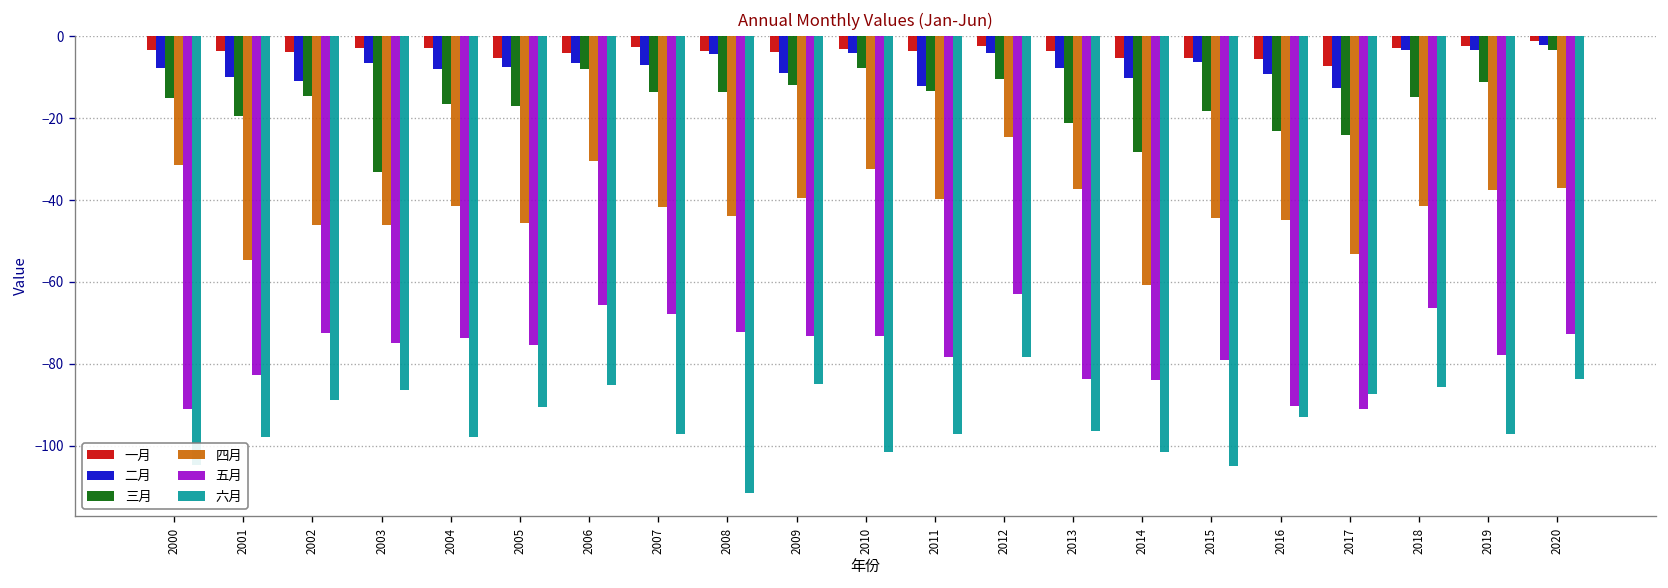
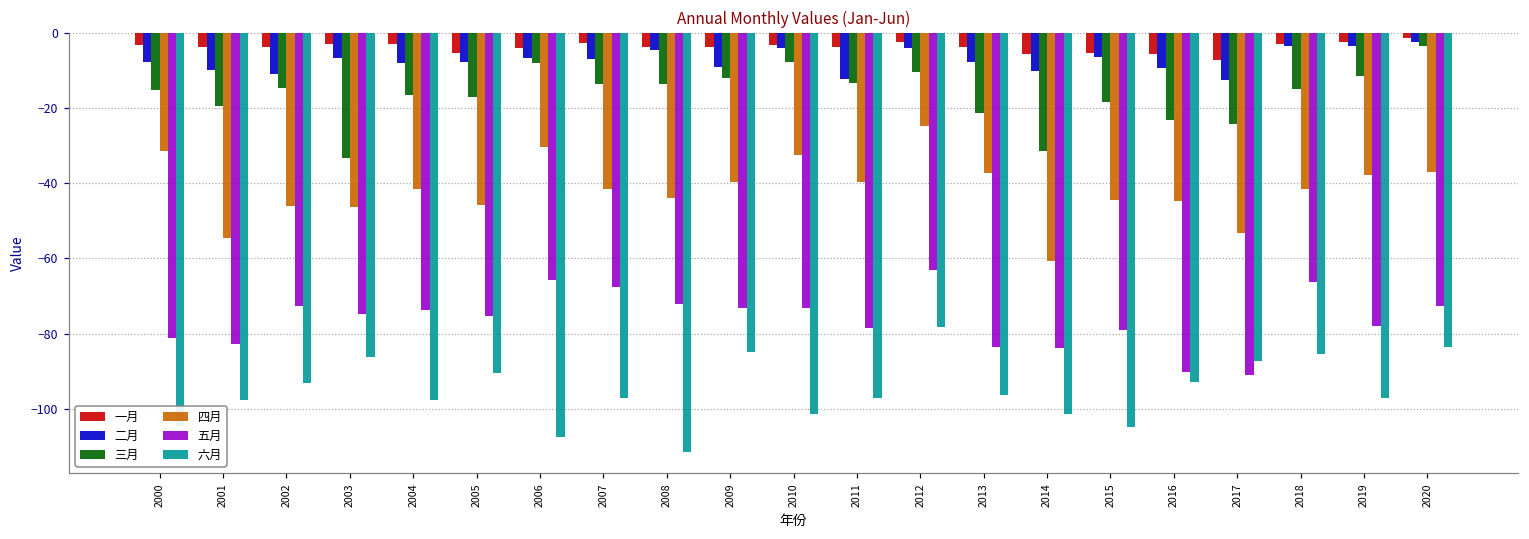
  {
    "一月": {
      "2000": -3,
      "2001": -4,
      "2002": -4,
      "2003": -3,
      "2004": -3,
      "2005": -5,
      "2006": -4,
      "2007": -3,
      "2008": -4,
      "2009": -4,
      "2010": -3,
      "2011": -4,
      "2012": -2,
      "2013": -4,
      "2014": -5,
      "2015": -5,
      "2016": -6,
      "2017": -7,
      "2018": -3,
      "2019": -2,
      "2020": -1
    },
    "二月": {
      "2000": -8,
      "2001": -10,
      "2002": -11,
      "2003": -7,
      "2004": -8,
      "2005": -8,
      "2006": -7,
      "2007": -7,
      "2008": -4,
      "2009": -9,
      "2010": -4,
      "2011": -12,
      "2012": -4,
      "2013": -8,
      "2014": -10,
      "2015": -6,
      "2016": -9,
      "2017": -13,
      "2018": -3,
      "2019": -3,
      "2020": -2
    },
    "三月": {
      "2000": -15,
      "2001": -20,
      "2002": -15,
      "2003": -33,
      "2004": -16,
      "2005": -17,
      "2006": -8,
      "2007": -14,
      "2008": -14,
      "2009": -12,
      "2010": -8,
      "2011": -13,
      "2012": -10,
      "2013": -21,
-     "2014": -28,
+     "2014": -31,
      "2015": -18,
      "2016": -23,
      "2017": -24,
      "2018": -15,
      "2019": -11,
      "2020": -3
    },
    "四月": {
      "2000": -31,
      "2001": -55,
      "2002": -46,
      "2003": -46,
      "2004": -42,
      "2005": -46,
      "2006": -30,
      "2007": -42,
      "2008": -44,
      "2009": -40,
      "2010": -32,
      "2011": -40,
      "2012": -25,
      "2013": -37,
      "2014": -61,
      "2015": -44,
      "2016": -45,
      "2017": -53,
      "2018": -41,
      "2019": -38,
      "2020": -37
    },
    "五月": {
-     "2000": -91,
+     "2000": -81,
      "2001": -83,
      "2002": -73,
      "2003": -75,
      "2004": -74,
      "2005": -75,
      "2006": -66,
      "2007": -68,
      "2008": -72,
      "2009": -73,
      "2010": -73,
      "2011": -78,
      "2012": -63,
      "2013": -84,
      "2014": -84,
      "2015": -79,
      "2016": -90,
      "2017": -91,
      "2018": -66,
      "2019": -78,
      "2020": -73
    },
    "六月": {
      "2001": -98,
-     "2002": -89,
+     "2002": -93,
      "2003": -86,
      "2004": -98,
      "2005": -90,
-     "2006": -85,
+     "2006": -108,
      "2007": -97,
      "2008": -111,
      "2009": -85,
      "2010": -101,
      "2011": -97,
      "2012": -78,
      "2013": -96,
      "2014": -101,
      "2015": -105,
      "2016": -93,
      "2017": -87,
      "2018": -86,
      "2019": -97,
      "2020": -84
    }
  }
